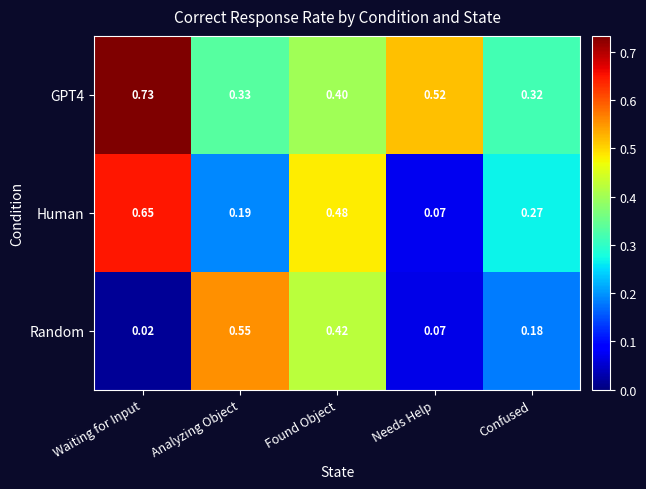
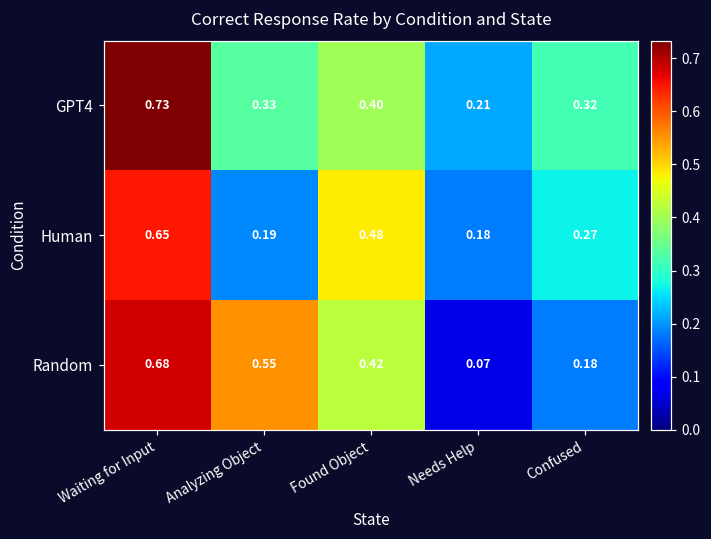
  {
    "GPT4": {
      "Waiting for Input": 0.73,
      "Analyzing Object": 0.33,
      "Found Object": 0.40,
-     "Needs Help": 0.52,
+     "Needs Help": 0.21,
      "Confused": 0.32
    },
    "Human": {
      "Waiting for Input": 0.65,
      "Analyzing Object": 0.19,
      "Found Object": 0.48,
-     "Needs Help": 0.07,
+     "Needs Help": 0.18,
      "Confused": 0.27
    },
    "Random": {
-     "Waiting for Input": 0.02,
+     "Waiting for Input": 0.68,
      "Analyzing Object": 0.55,
      "Found Object": 0.42,
      "Needs Help": 0.07,
      "Confused": 0.18
    }
  }
